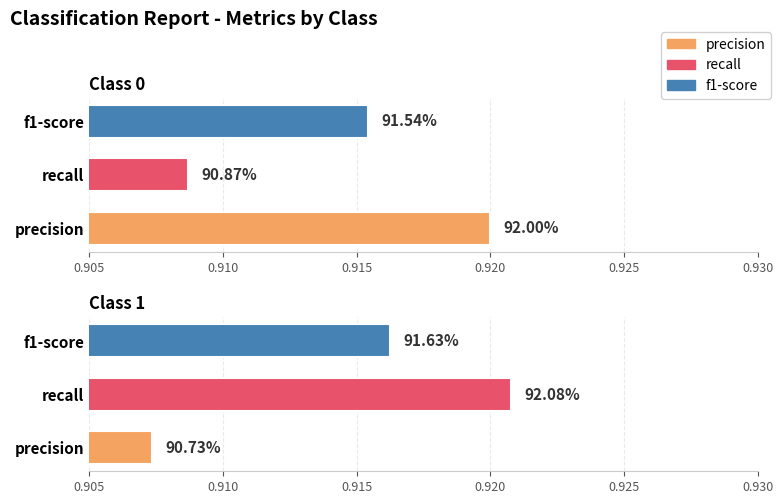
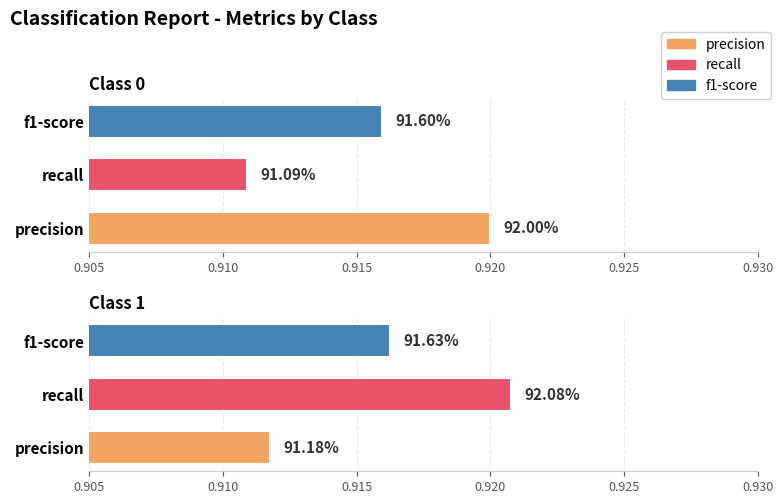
  {
    "Class 0": {
-     "f1-score": "91.54%",
-     "recall": "90.87%",
+     "f1-score": "91.60%",
+     "recall": "91.09%",
      "precision": "92.00%"
    },
    "Class 1": {
      "f1-score": "91.63%",
      "recall": "92.08%",
-     "precision": "90.73%"
+     "precision": "91.18%"
    }
  }
